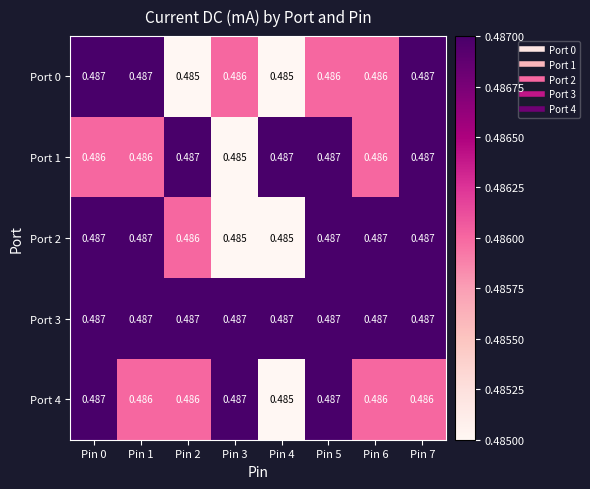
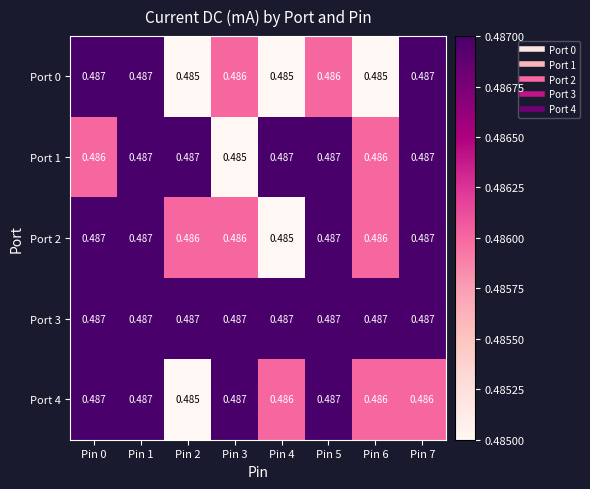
  {
    "Port 0": {
      "Pin 0": 0.487,
      "Pin 1": 0.487,
      "Pin 2": 0.485,
      "Pin 3": 0.486,
      "Pin 4": 0.485,
      "Pin 5": 0.486,
-     "Pin 6": 0.486,
+     "Pin 6": 0.485,
      "Pin 7": 0.487
    },
    "Port 1": {
      "Pin 0": 0.486,
-     "Pin 1": 0.486,
+     "Pin 1": 0.487,
      "Pin 2": 0.487,
      "Pin 3": 0.485,
      "Pin 4": 0.487,
      "Pin 5": 0.487,
      "Pin 6": 0.486,
      "Pin 7": 0.487
    },
    "Port 2": {
      "Pin 0": 0.487,
      "Pin 1": 0.487,
      "Pin 2": 0.486,
-     "Pin 3": 0.485,
+     "Pin 3": 0.486,
      "Pin 4": 0.485,
      "Pin 5": 0.487,
-     "Pin 6": 0.487,
+     "Pin 6": 0.486,
      "Pin 7": 0.487
    },
    "Port 3": {
      "Pin 0": 0.487,
      "Pin 1": 0.487,
      "Pin 2": 0.487,
      "Pin 3": 0.487,
      "Pin 4": 0.487,
      "Pin 5": 0.487,
      "Pin 6": 0.487,
      "Pin 7": 0.487
    },
    "Port 4": {
      "Pin 0": 0.487,
-     "Pin 1": 0.486,
-     "Pin 2": 0.486,
+     "Pin 1": 0.487,
+     "Pin 2": 0.485,
      "Pin 3": 0.487,
-     "Pin 4": 0.485,
+     "Pin 4": 0.486,
      "Pin 5": 0.487,
      "Pin 6": 0.486,
      "Pin 7": 0.486
    }
  }
